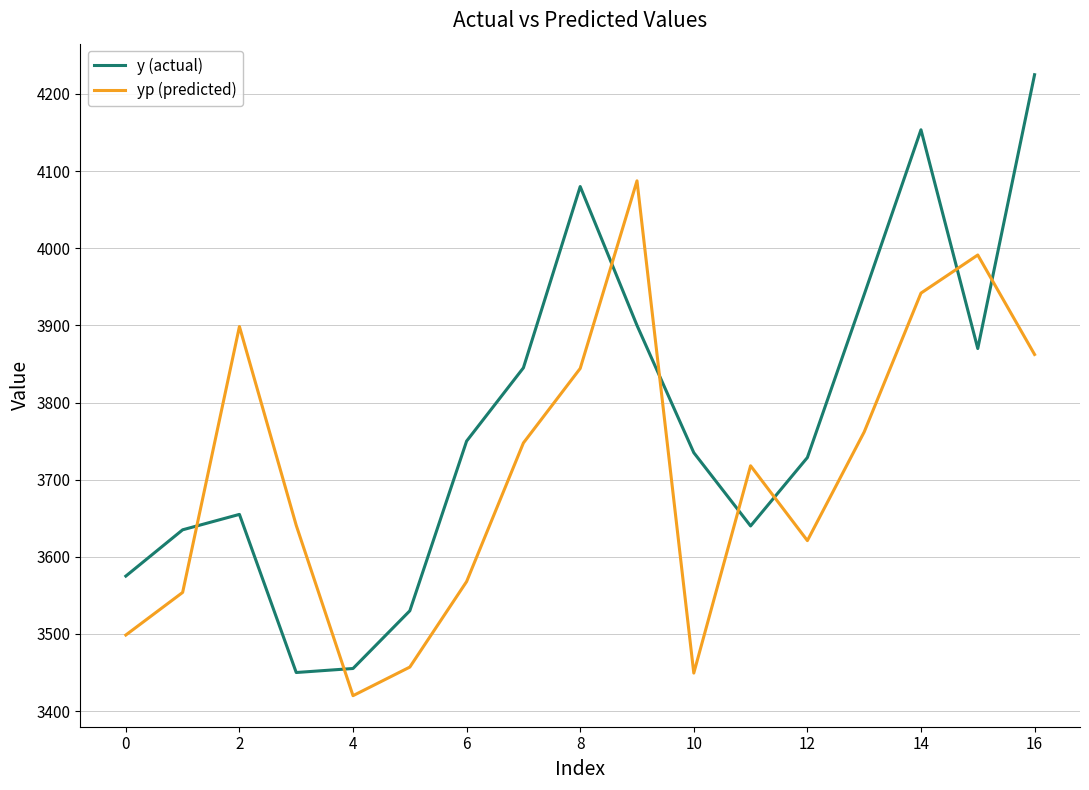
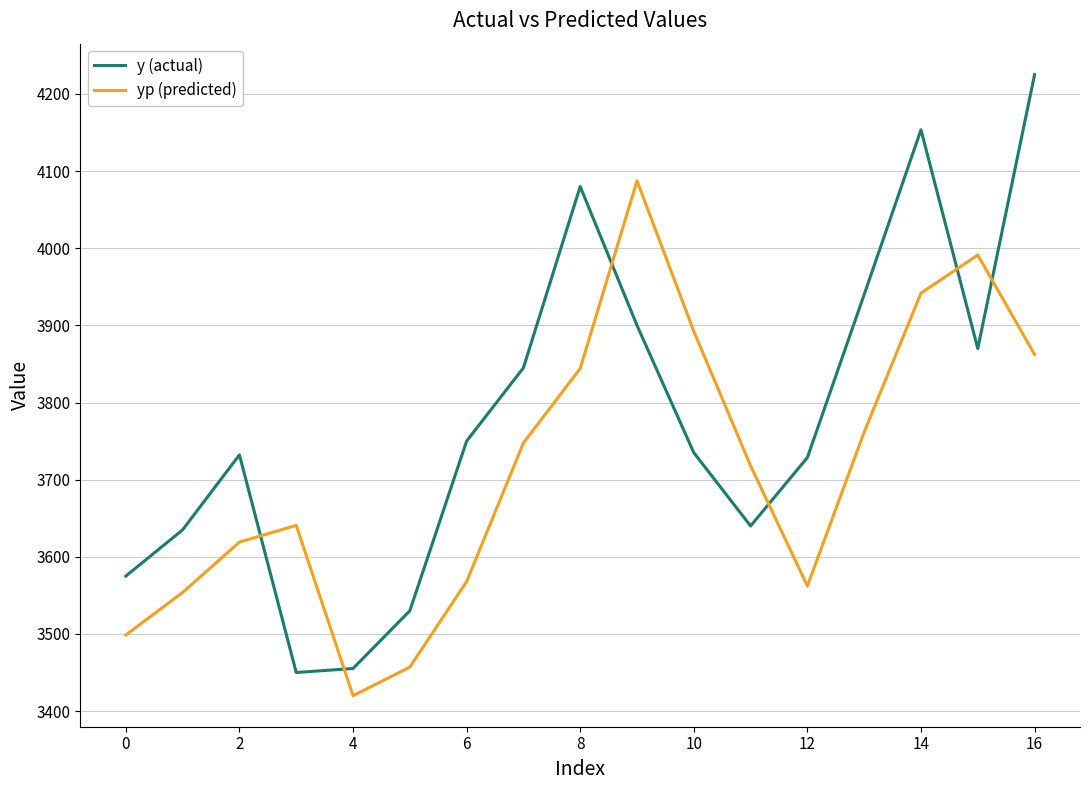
  {
    "y (actual)": {
      "0": 3580,
-     "2": 3660,
+     "2": 3730,
      "4": 3460,
      "6": 3750,
      "8": 4080,
      "10": 3740,
      "12": 3730,
      "14": 4150,
      "16": 4230
    },
    "yp (predicted)": {
      "0": 3500,
-     "2": 3900,
+     "2": 3620,
      "4": 3420,
      "6": 3570,
      "8": 3840,
-     "10": 3450,
-     "12": 3620,
+     "10": 3890,
+     "12": 3560,
      "14": 3940,
      "16": 3860
    }
  }
